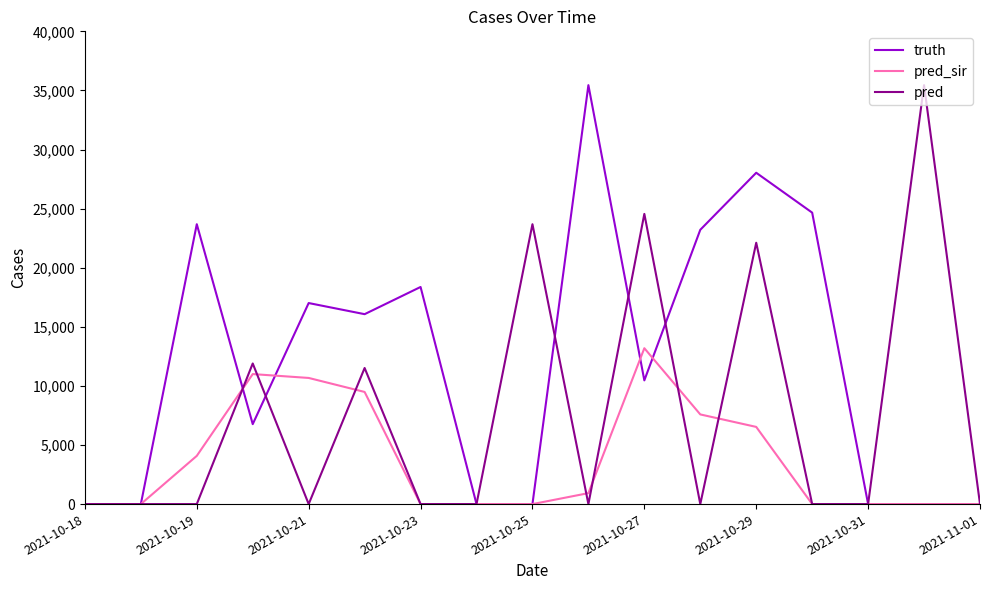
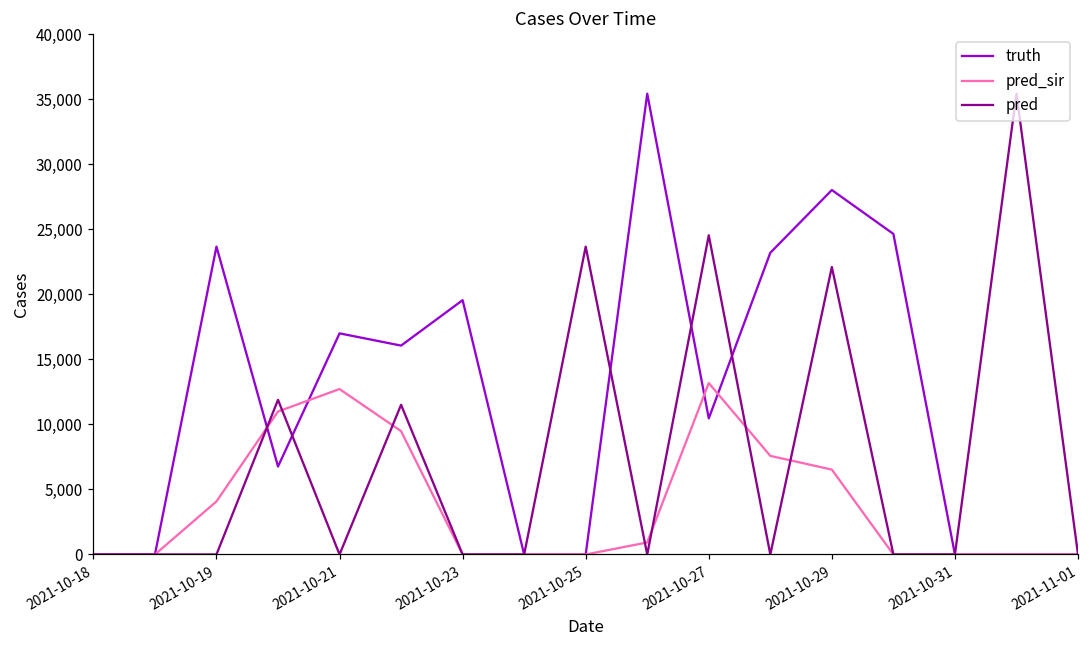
  {
    "truth": {
      "2021-10-19": "23,700",
      "2021-10-21": "17,000",
-     "2021-10-23": "18,400",
+     "2021-10-23": "19,600",
      "2021-10-27": "10,500",
      "2021-10-29": "28,000"
    },
    "pred_sir": {
      "2021-10-19": "4,100",
-     "2021-10-21": "10,700",
+     "2021-10-21": "12,700",
      "2021-10-27": "13,200",
      "2021-10-29": "6,500"
    },
    "pred": {
      "2021-10-19": "0",
      "2021-10-21": "0",
      "2021-10-25": "23,700",
      "2021-10-27": "24,600",
      "2021-10-29": "22,100"
    }
  }
